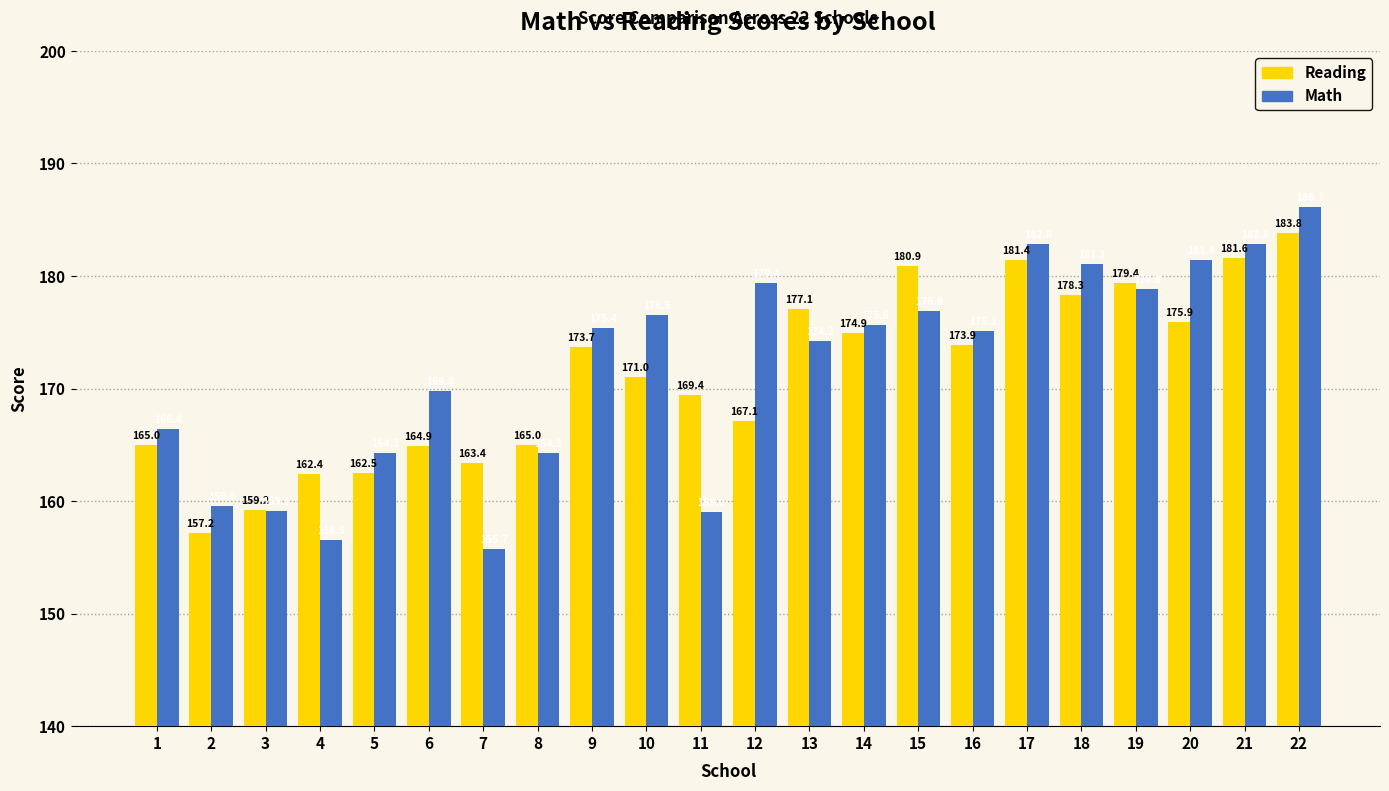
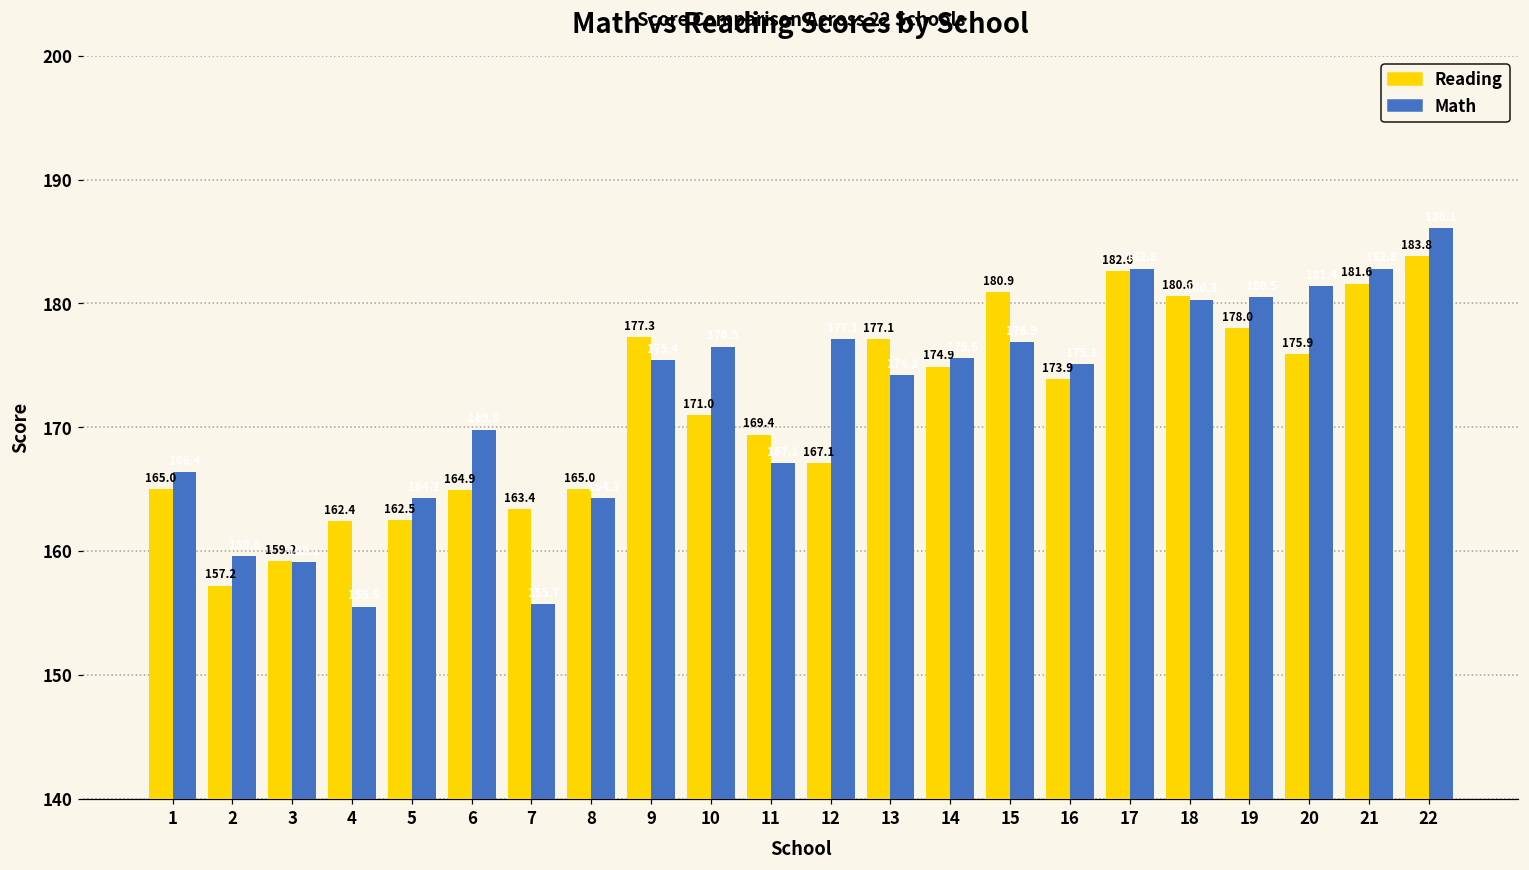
  {
    "Reading": {
      "1": 165.0,
      "2": 157.2,
      "3": 159.2,
      "4": 162.4,
      "5": 162.5,
      "6": 164.9,
      "7": 163.4,
      "8": 165.0,
-     "9": 173.7,
+     "9": 177.3,
      "10": 171.0,
      "11": 169.4,
      "12": 167.1,
      "13": 177.1,
      "14": 174.9,
      "15": 180.9,
      "16": 173.9,
-     "17": 181.4,
-     "18": 178.3,
-     "19": 179.4,
+     "17": 182.6,
+     "18": 180.6,
+     "19": 178.0,
      "20": 175.9,
      "21": 181.6,
      "22": 183.8
    },
    "Math": {
      "1": 166.4,
      "2": 159.6,
      "3": 159.1,
-     "4": 156.5,
+     "4": 155.5,
      "5": 164.3,
      "6": 169.8,
      "7": 155.7,
      "8": 164.3,
      "9": 175.4,
      "10": 176.5,
-     "11": 159.0,
-     "12": 179.4,
+     "11": 167.1,
+     "12": 177.1,
      "13": 174.2,
      "14": 175.6,
      "15": 176.9,
      "16": 175.1,
      "17": 182.8,
-     "18": 181.1,
-     "19": 178.8,
+     "18": 180.3,
+     "19": 180.5,
      "20": 181.4,
      "21": 182.8,
      "22": 186.1
    }
  }
